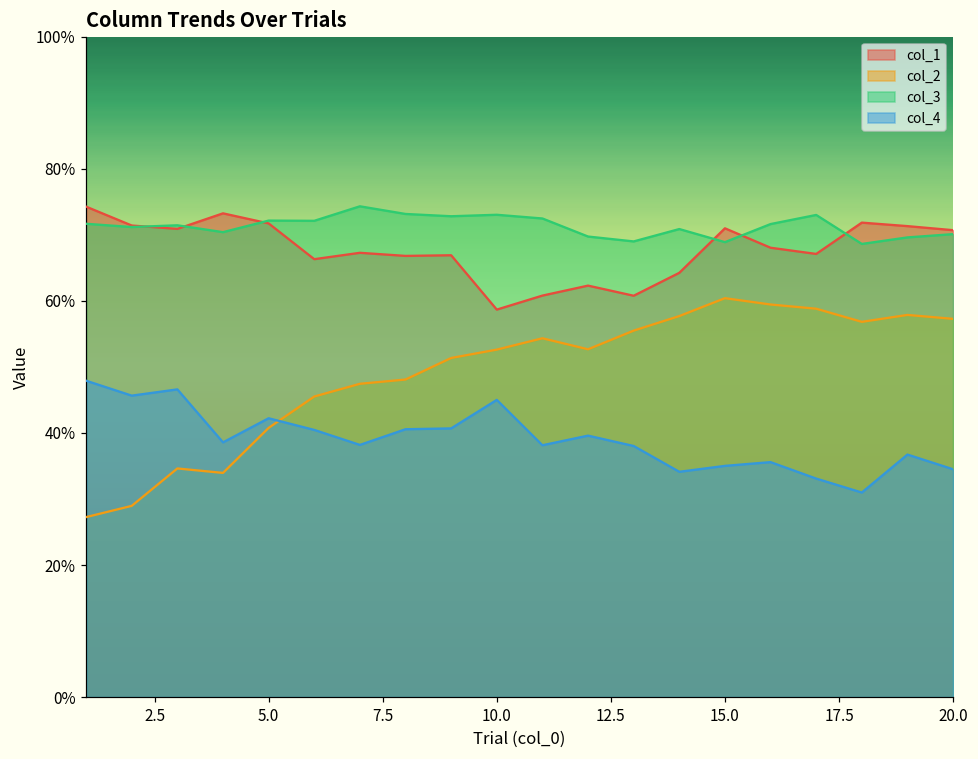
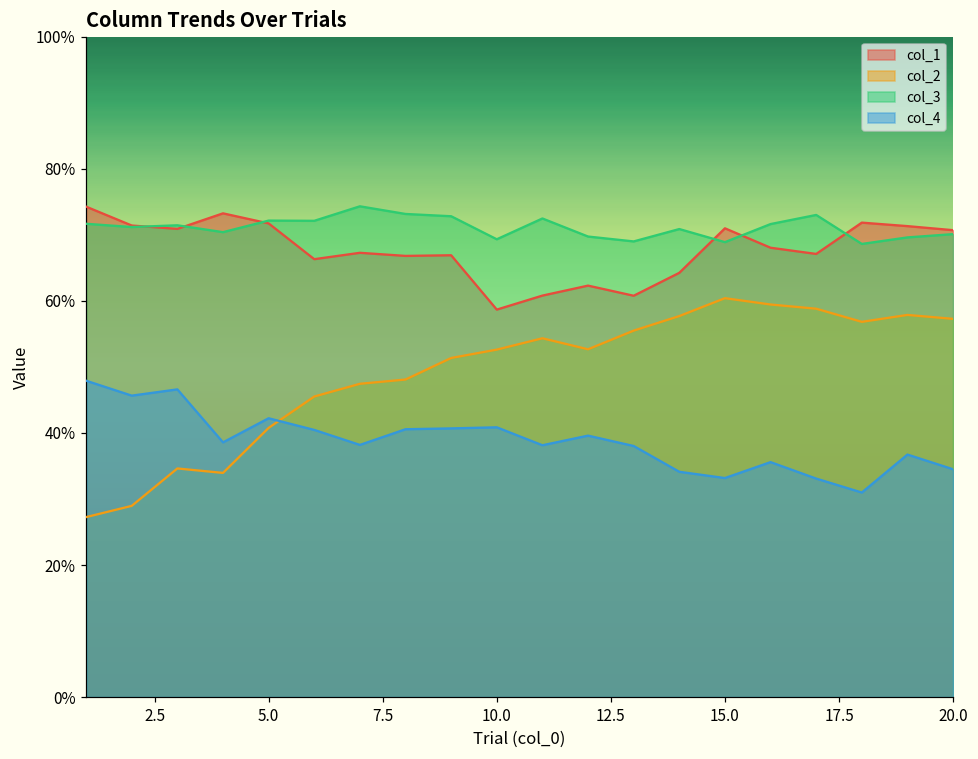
  {
    "col_1": {
      "5.0": "72%",
      "10.0": "59%",
      "15.0": "71%",
      "20.0": "71%"
    },
    "col_2": {
      "5.0": "41%",
      "10.0": "53%",
      "15.0": "60%",
      "20.0": "57%"
    },
    "col_3": {
      "5.0": "72%",
-     "10.0": "73%",
+     "10.0": "69%",
      "15.0": "69%",
      "20.0": "70%"
    },
    "col_4": {
      "5.0": "42%",
-     "10.0": "45%",
-     "15.0": "35%",
+     "10.0": "41%",
+     "15.0": "33%",
      "20.0": "34%"
    }
  }
